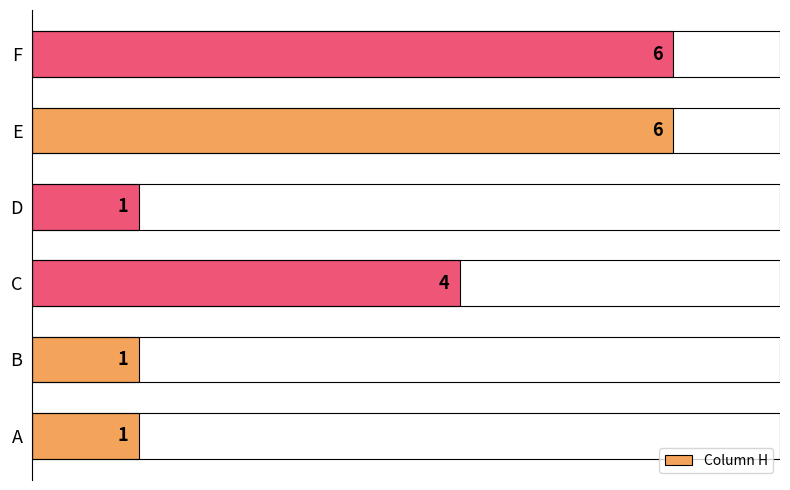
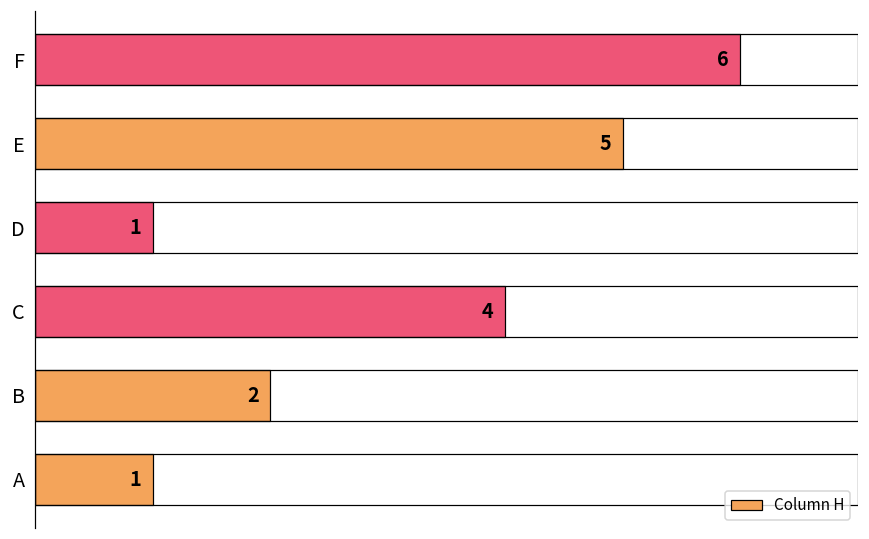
  {
    "F": 6,
-   "E": 6,
+   "E": 5,
    "D": 1,
    "C": 4,
-   "B": 1,
+   "B": 2,
    "A": 1
  }
